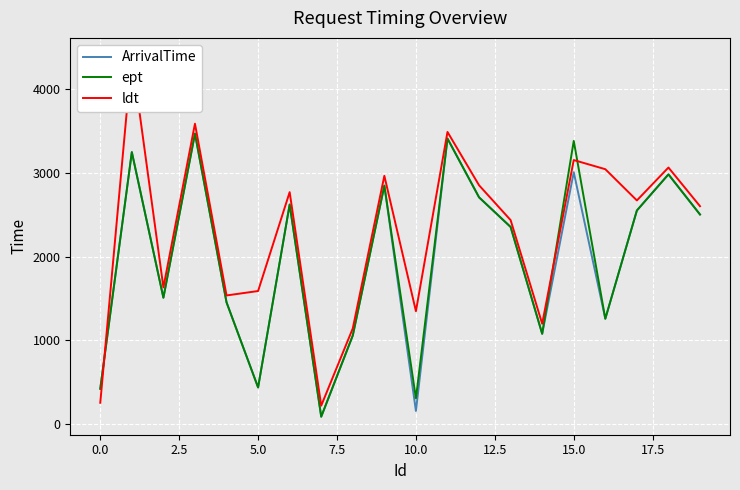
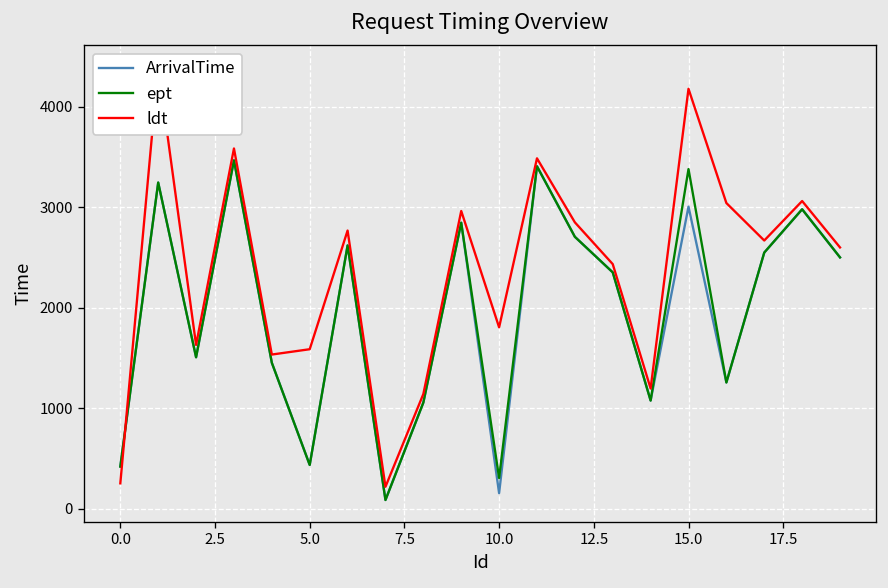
  {
    "ArrivalTime": {
      "10.0": 200,
      "15.0": 3000
    },
    "ept": {
      "10.0": 300,
      "15.0": 3400
    },
    "ldt": {
      "0.0": 300,
      "5.0": 1600,
-     "10.0": 1300,
-     "15.0": 3200
+     "10.0": 1800,
+     "15.0": 4200
    }
  }
